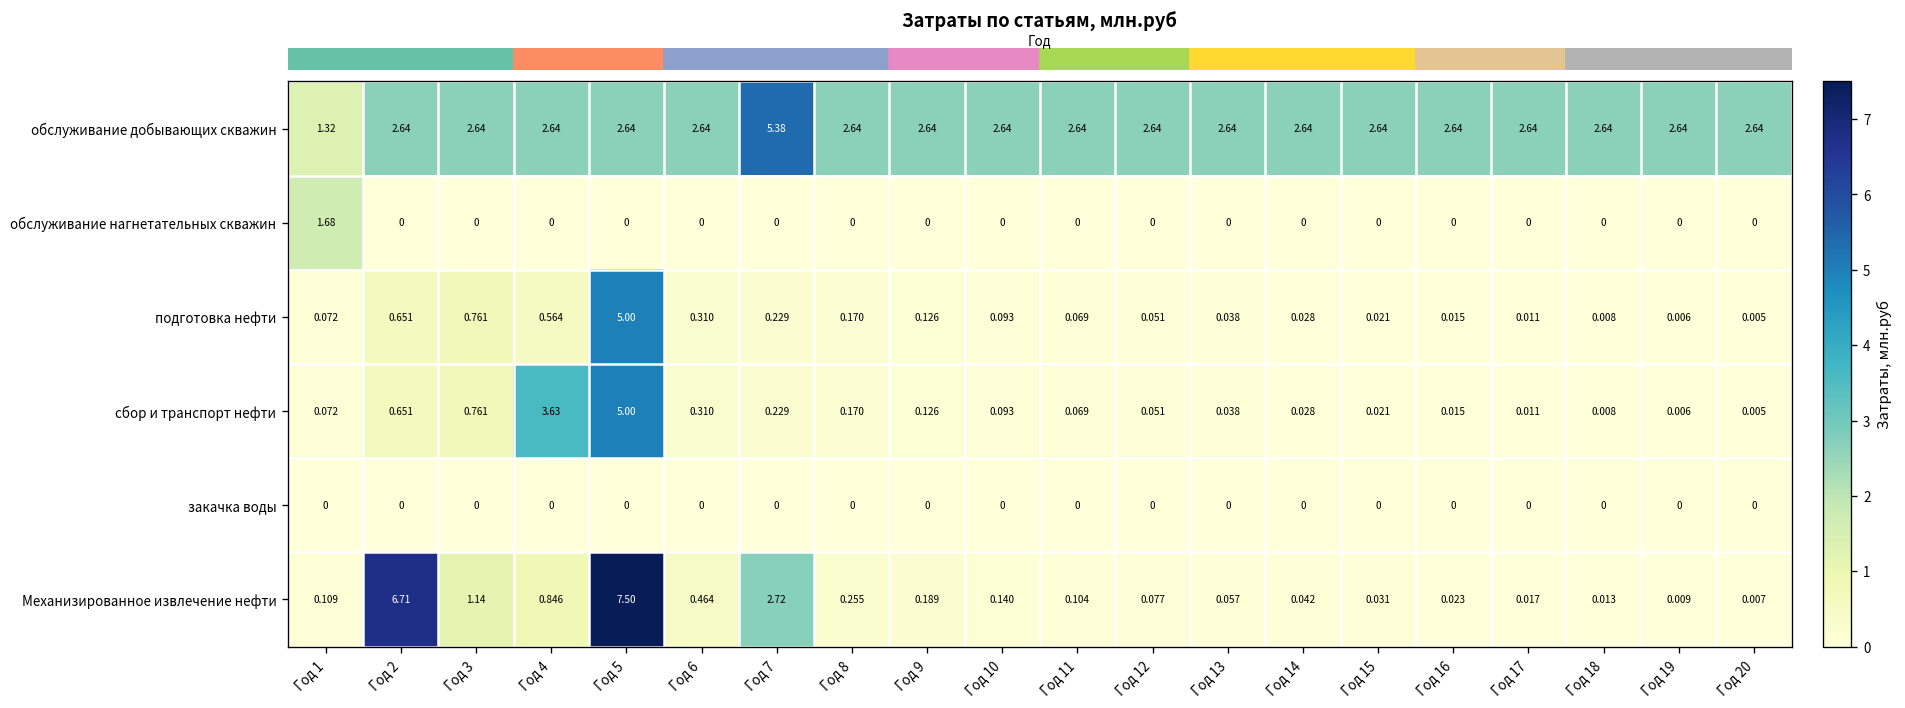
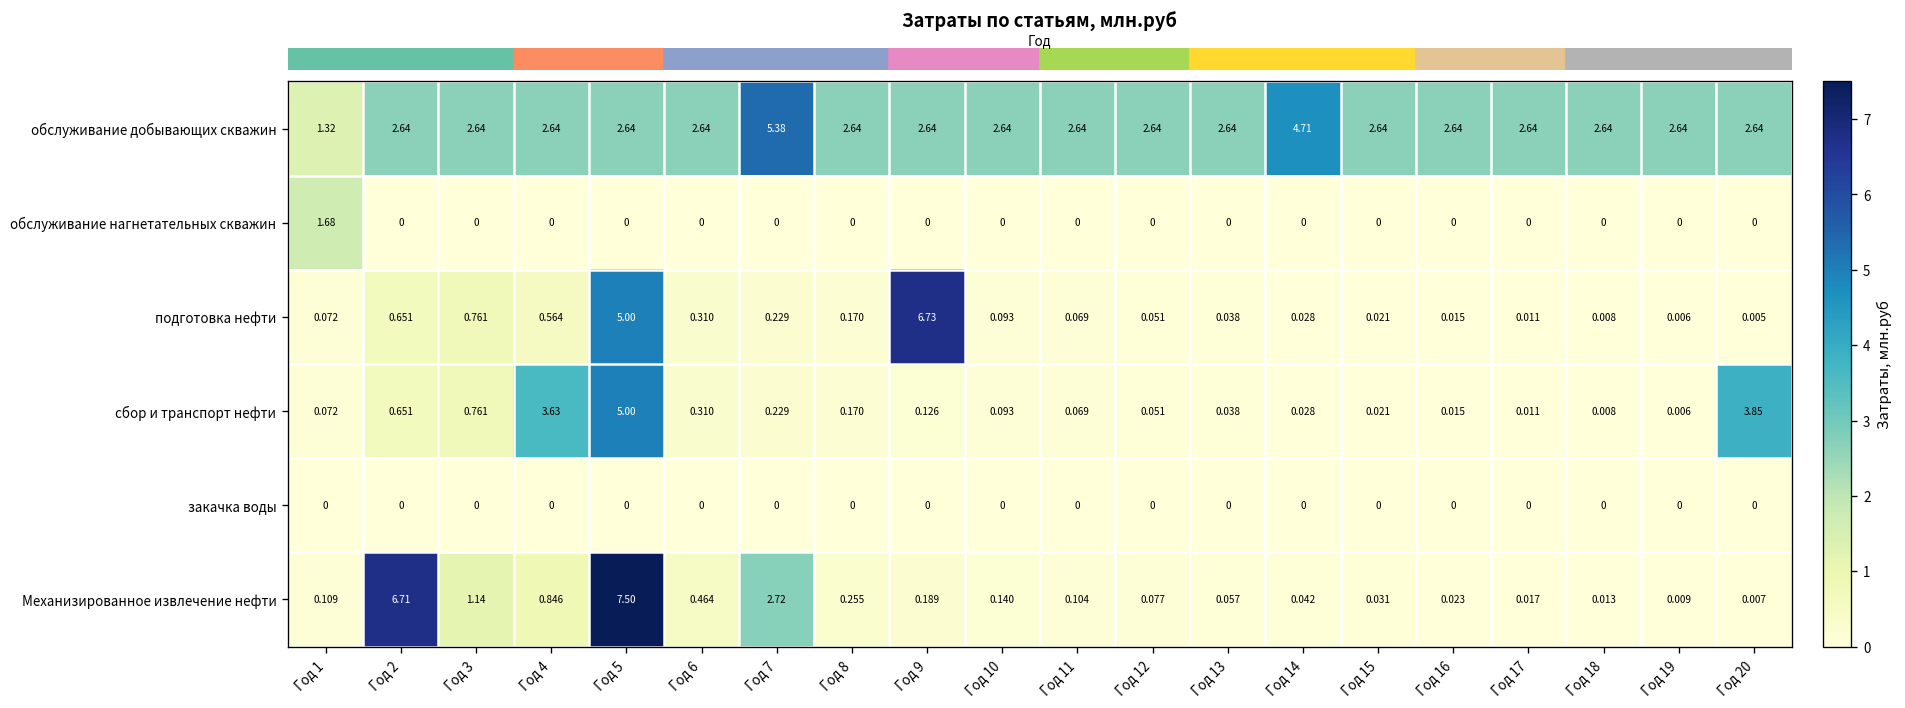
  {
    "обслуживание добывающих скважин": {
      "Год 1": 1.32,
      "Год 2": 2.64,
      "Год 3": 2.64,
      "Год 4": 2.64,
      "Год 5": 2.64,
      "Год 6": 2.64,
      "Год 7": 5.38,
      "Год 8": 2.64,
      "Год 9": 2.64,
      "Год 10": 2.64,
      "Год 11": 2.64,
      "Год 12": 2.64,
      "Год 13": 2.64,
-     "Год 14": 2.64,
+     "Год 14": 4.71,
      "Год 15": 2.64,
      "Год 16": 2.64,
      "Год 17": 2.64,
      "Год 18": 2.64,
      "Год 19": 2.64,
      "Год 20": 2.64
    },
    "обслуживание нагнетательных скважин": {
      "Год 1": 1.68,
      "Год 2": 0,
      "Год 3": 0,
      "Год 4": 0,
      "Год 5": 0,
      "Год 6": 0,
      "Год 7": 0,
      "Год 8": 0,
      "Год 9": 0,
      "Год 10": 0,
      "Год 11": 0,
      "Год 12": 0,
      "Год 13": 0,
      "Год 14": 0,
      "Год 15": 0,
      "Год 16": 0,
      "Год 17": 0,
      "Год 18": 0,
      "Год 19": 0,
      "Год 20": 0
    },
    "подготовка нефти": {
      "Год 1": 0.072,
      "Год 2": 0.651,
      "Год 3": 0.761,
      "Год 4": 0.564,
      "Год 5": 5.00,
      "Год 6": 0.310,
      "Год 7": 0.229,
      "Год 8": 0.170,
-     "Год 9": 0.126,
+     "Год 9": 6.73,
      "Год 10": 0.093,
      "Год 11": 0.069,
      "Год 12": 0.051,
      "Год 13": 0.038,
      "Год 14": 0.028,
      "Год 15": 0.021,
      "Год 16": 0.015,
      "Год 17": 0.011,
      "Год 18": 0.008,
      "Год 19": 0.006,
      "Год 20": 0.005
    },
    "сбор и транспорт нефти": {
      "Год 1": 0.072,
      "Год 2": 0.651,
      "Год 3": 0.761,
      "Год 4": 3.63,
      "Год 5": 5.00,
      "Год 6": 0.310,
      "Год 7": 0.229,
      "Год 8": 0.170,
      "Год 9": 0.126,
      "Год 10": 0.093,
      "Год 11": 0.069,
      "Год 12": 0.051,
      "Год 13": 0.038,
      "Год 14": 0.028,
      "Год 15": 0.021,
      "Год 16": 0.015,
      "Год 17": 0.011,
      "Год 18": 0.008,
      "Год 19": 0.006,
-     "Год 20": 0.005
+     "Год 20": 3.85
    },
    "закачка воды": {
      "Год 1": 0,
      "Год 2": 0,
      "Год 3": 0,
      "Год 4": 0,
      "Год 5": 0,
      "Год 6": 0,
      "Год 7": 0,
      "Год 8": 0,
      "Год 9": 0,
      "Год 10": 0,
      "Год 11": 0,
      "Год 12": 0,
      "Год 13": 0,
      "Год 14": 0,
      "Год 15": 0,
      "Год 16": 0,
      "Год 17": 0,
      "Год 18": 0,
      "Год 19": 0,
      "Год 20": 0
    },
    "Механизированное извлечение нефти": {
      "Год 1": 0.109,
      "Год 2": 6.71,
      "Год 3": 1.14,
      "Год 4": 0.846,
      "Год 5": 7.50,
      "Год 6": 0.464,
      "Год 7": 2.72,
      "Год 8": 0.255,
      "Год 9": 0.189,
      "Год 10": 0.140,
      "Год 11": 0.104,
      "Год 12": 0.077,
      "Год 13": 0.057,
      "Год 14": 0.042,
      "Год 15": 0.031,
      "Год 16": 0.023,
      "Год 17": 0.017,
      "Год 18": 0.013,
      "Год 19": 0.009,
      "Год 20": 0.007
    }
  }
